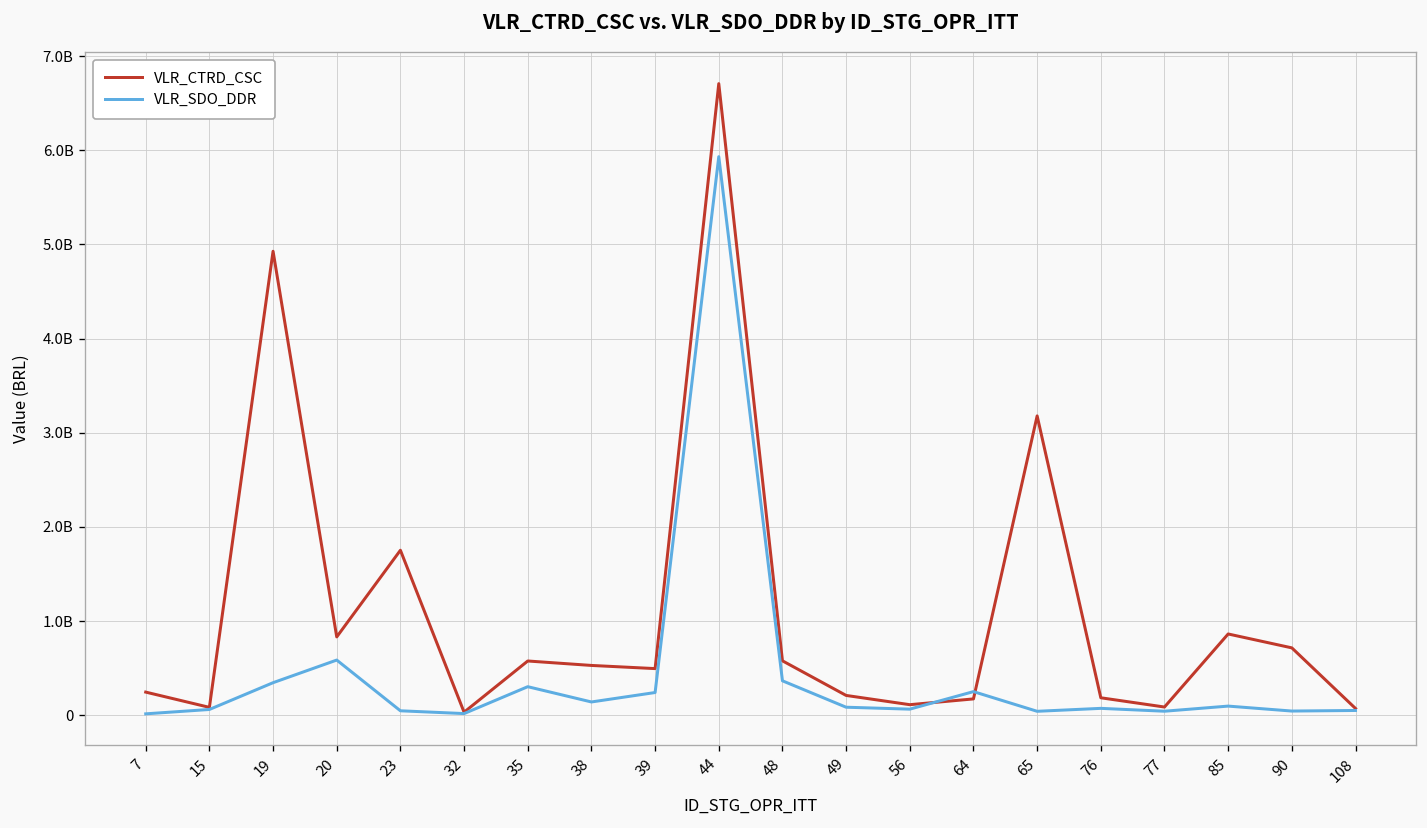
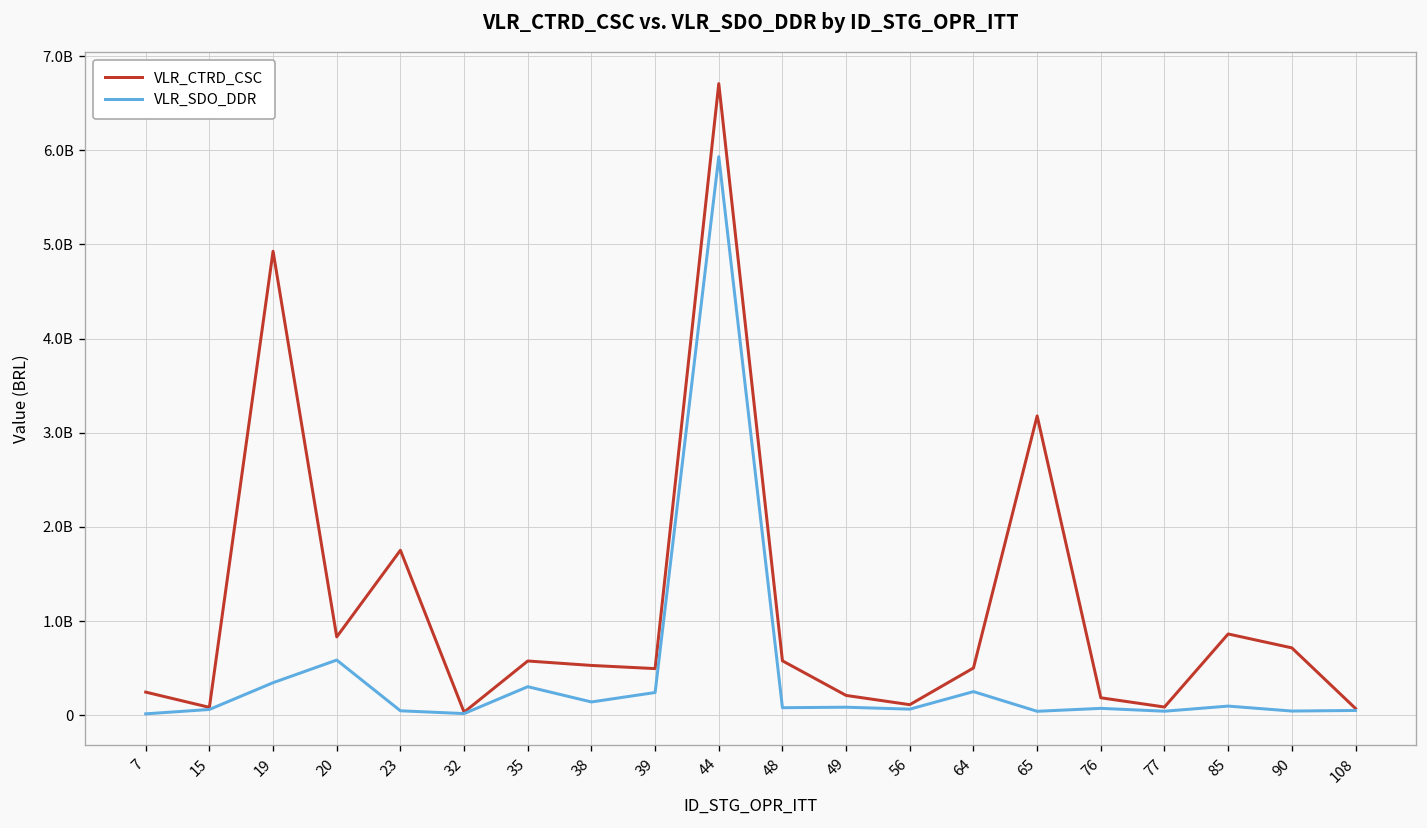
  {
    "VLR_CTRD_CSC": {
      "7": 200000000,
      "19": 4900000000,
      "20": 800000000,
      "23": 1800000000,
      "35": 600000000,
      "38": 500000000,
      "39": 500000000,
      "44": 6700000000,
      "48": 600000000,
      "49": 200000000,
      "56": 100000000,
-     "64": 200000000,
+     "64": 500000000,
      "65": 3200000000,
      "76": 200000000,
      "77": 100000000,
      "85": 900000000,
      "90": 700000000
    },
    "VLR_SDO_DDR": {
      "7": 0,
      "19": 300000000,
      "20": 600000000,
      "23": 0,
      "35": 300000000,
      "38": 100000000,
      "39": 200000000,
      "44": 5900000000,
-     "48": 400000000,
+     "48": 100000000,
      "49": 100000000,
      "56": 100000000,
      "64": 300000000,
      "65": 0,
      "76": 100000000,
      "77": 0,
      "85": 100000000,
      "90": 0
    }
  }
